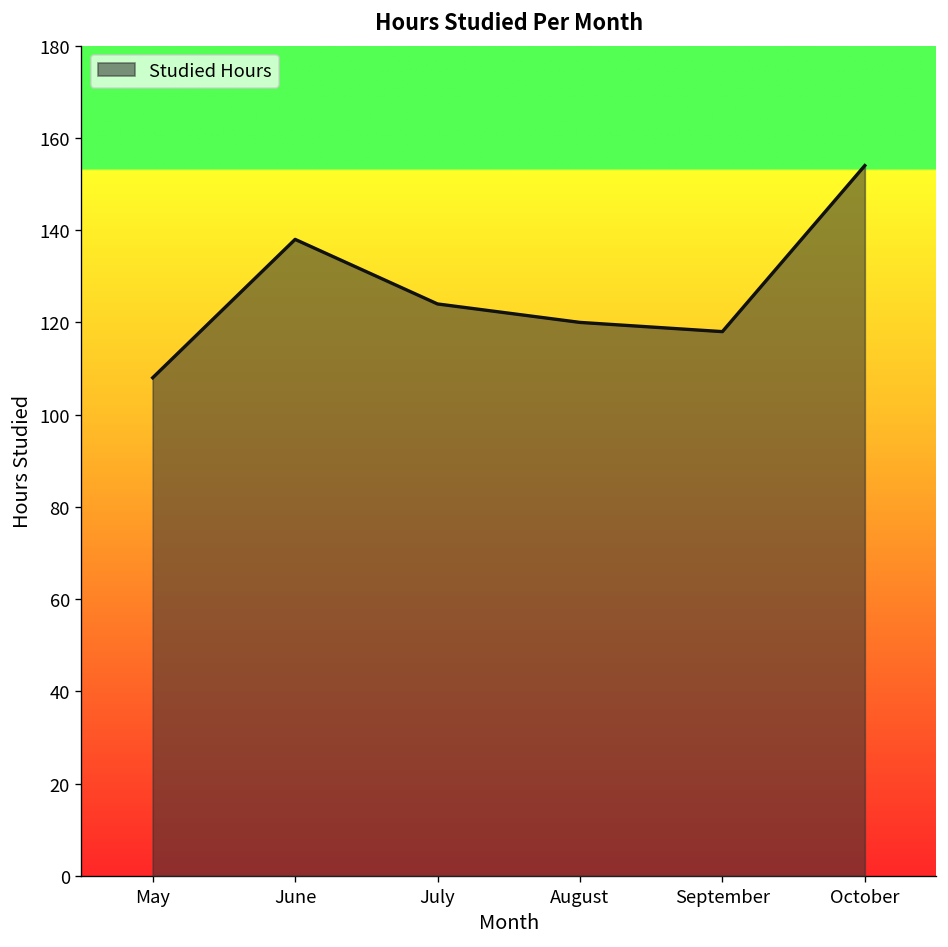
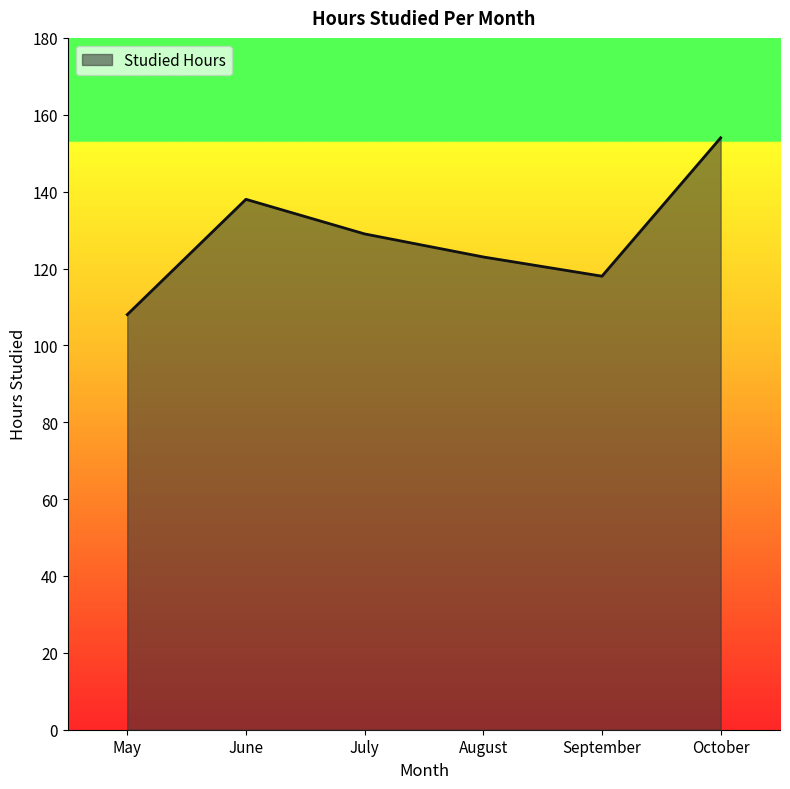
  {
    "May": 108,
    "June": 138,
-   "July": 124,
-   "August": 120,
+   "July": 129,
+   "August": 123,
    "September": 118,
    "October": 154
  }
